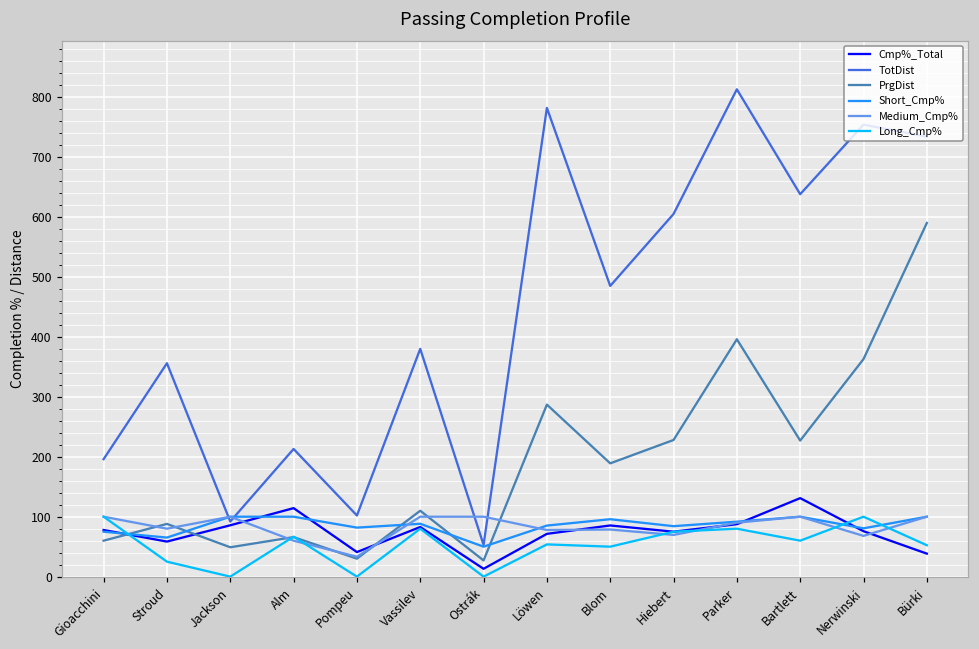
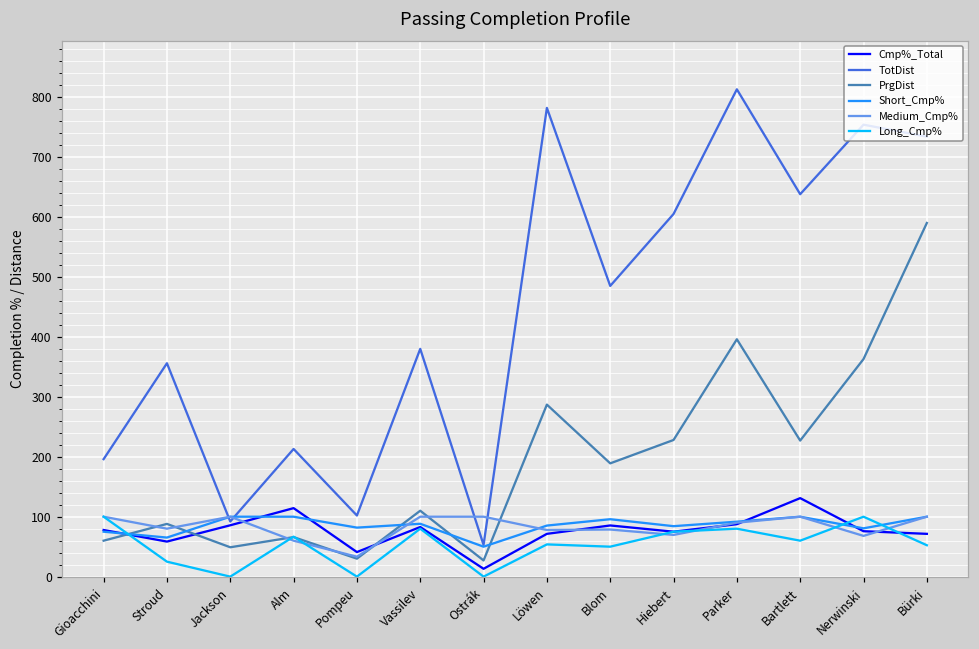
  {
    "Cmp%_Total": {
      "Stroud": 60,
      "Jackson": 90,
      "Alm": 110,
      "Pompeu": 40,
      "Ostrák": 10,
      "Löwen": 70,
      "Blom": 90,
      "Bartlett": 130,
      "Nerwinski": 80,
-     "Bürki": 40
+     "Bürki": 70
    }
  }
